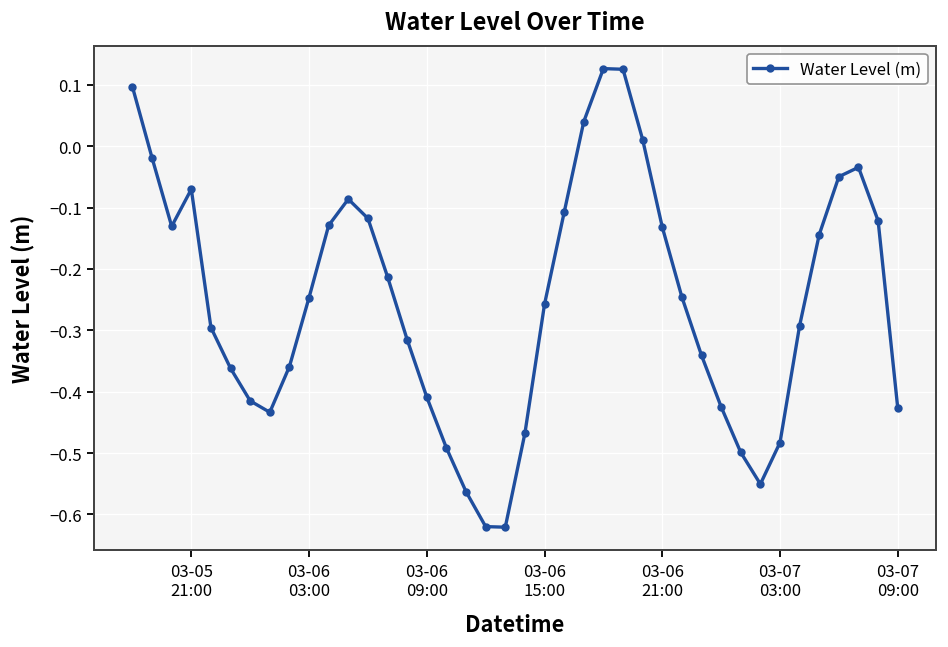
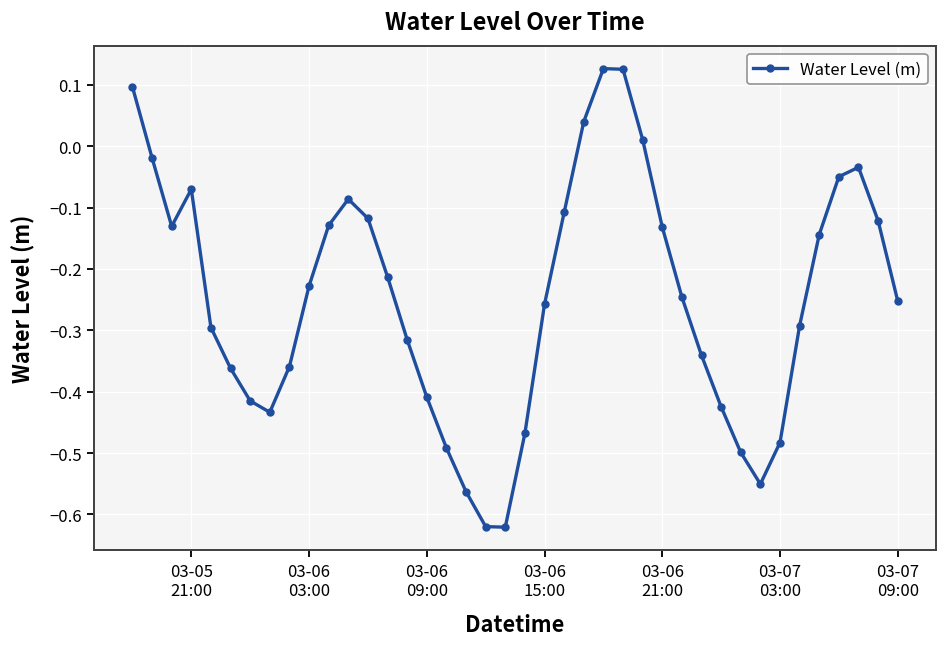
  {
    "03-05 21:00": -0.07,
-   "03-06 03:00": -0.25,
+   "03-06 03:00": -0.23,
    "03-06 09:00": -0.41,
    "03-06 15:00": -0.26,
    "03-06 21:00": -0.13,
    "03-07 03:00": -0.48,
-   "03-07 09:00": -0.43
+   "03-07 09:00": -0.25
  }
